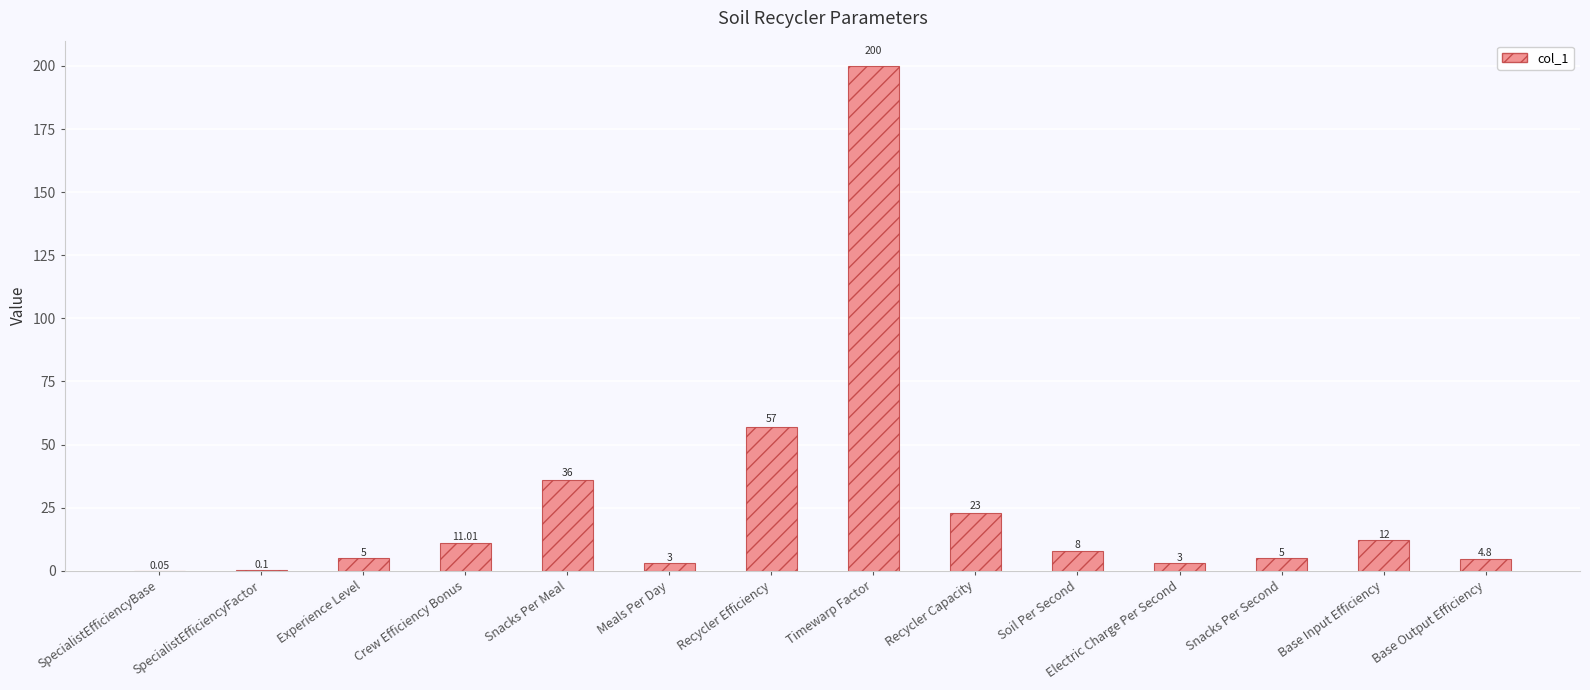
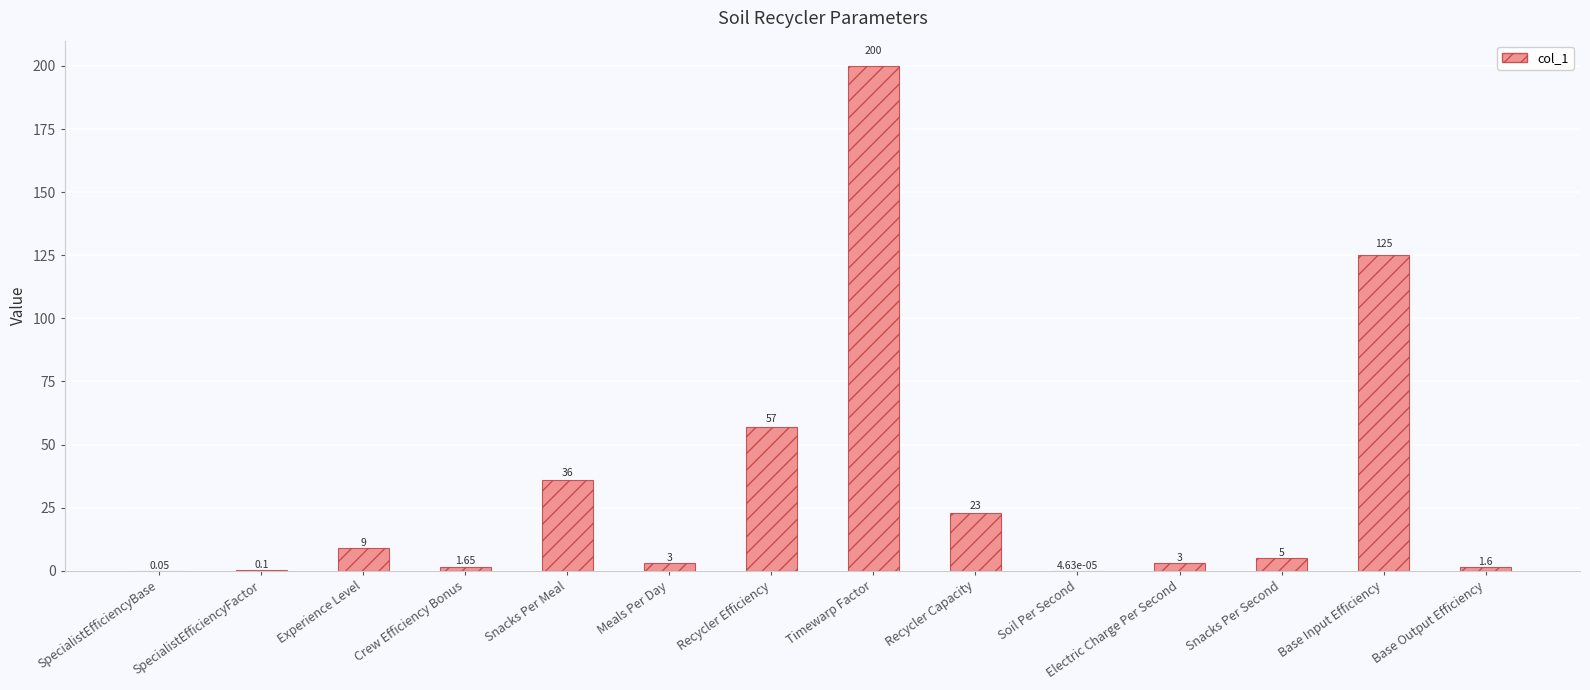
  {
    "SpecialistEfficiencyBase": "0.05",
    "SpecialistEfficiencyFactor": "0.1",
-   "Experience Level": "5",
-   "Crew Efficiency Bonus": "11.01",
+   "Experience Level": "9",
+   "Crew Efficiency Bonus": "1.65",
    "Snacks Per Meal": "36",
    "Meals Per Day": "3",
    "Recycler Efficiency": "57",
    "Timewarp Factor": "200",
    "Recycler Capacity": "23",
-   "Soil Per Second": "8",
+   "Soil Per Second": "4.63e-05",
    "Electric Charge Per Second": "3",
    "Snacks Per Second": "5",
-   "Base Input Efficiency": "12",
-   "Base Output Efficiency": "4.8"
+   "Base Input Efficiency": "125",
+   "Base Output Efficiency": "1.6"
  }
